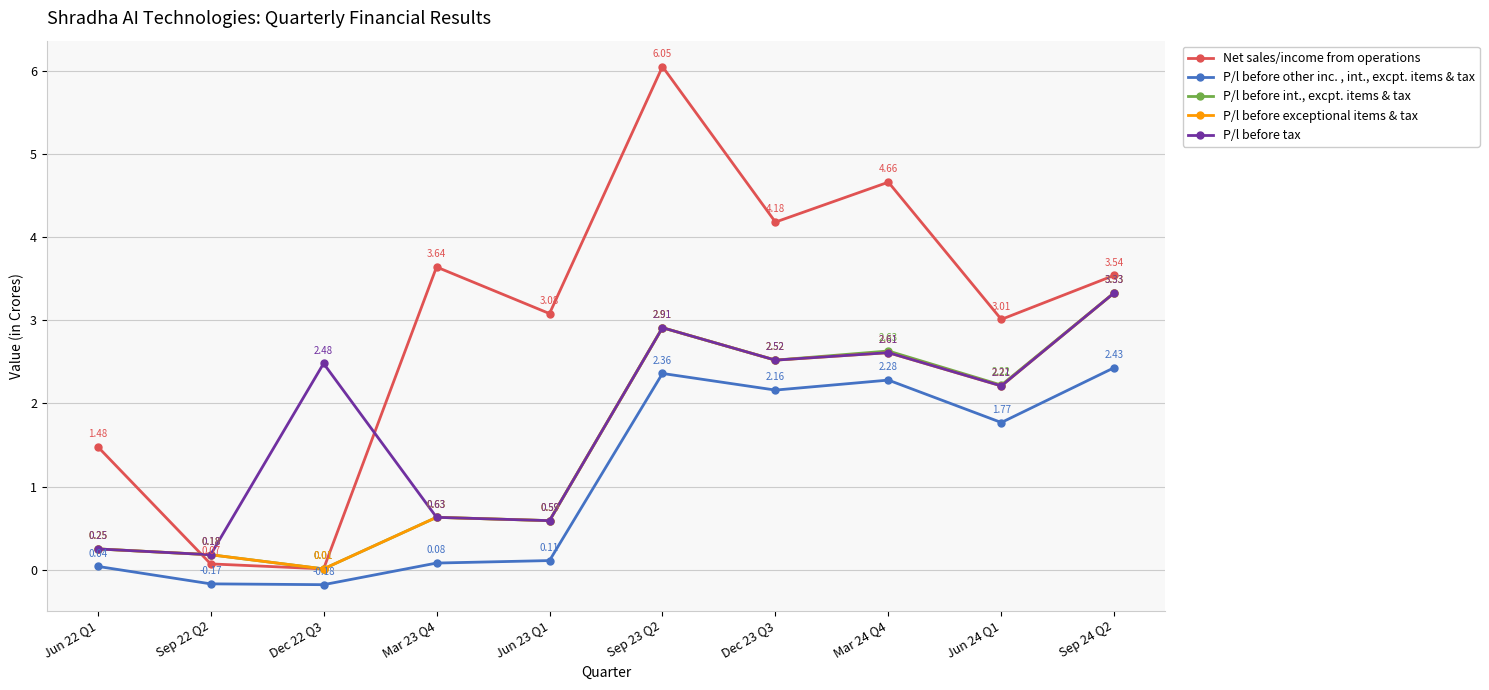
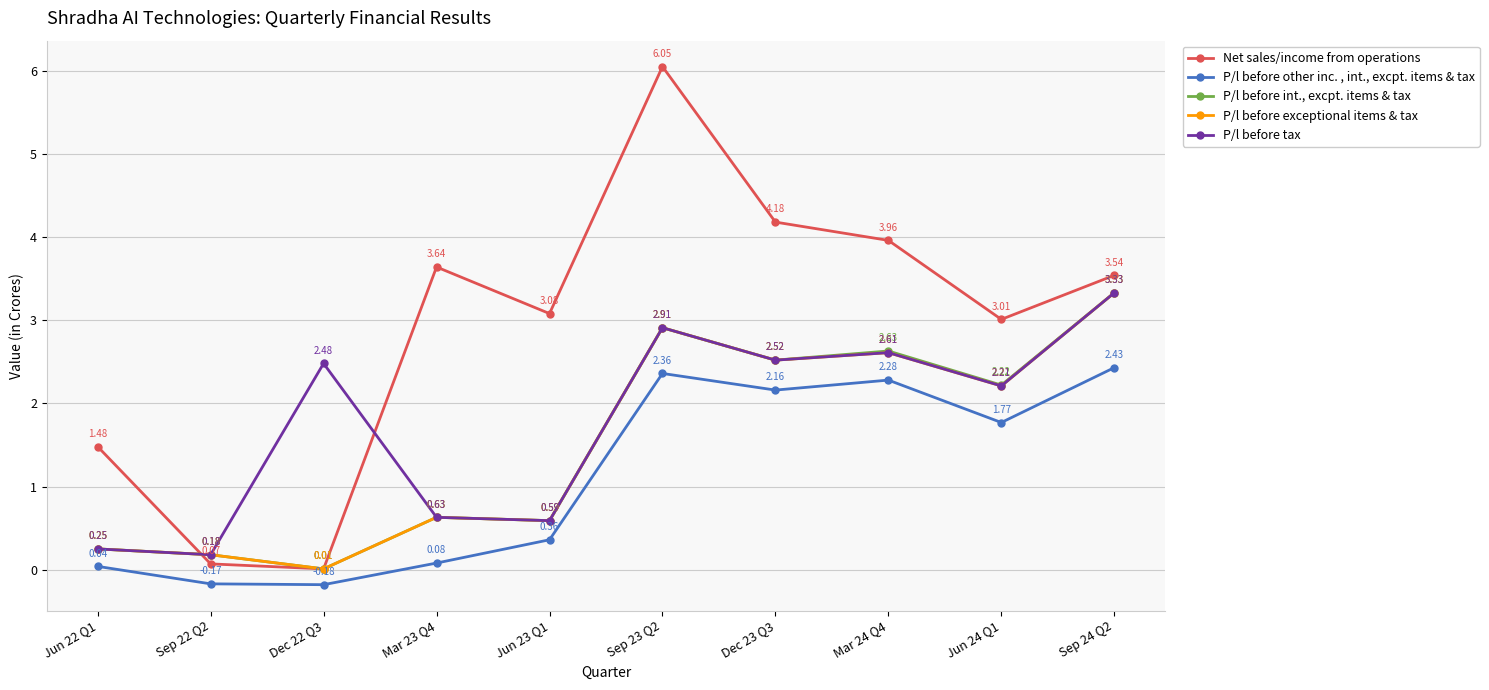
  {
    "Net sales/income from operations": {
      "Jun 22 Q1": 1.48,
      "Mar 23 Q4": 3.64,
      "Jun 23 Q1": 3.08,
      "Sep 23 Q2": 6.05,
      "Dec 23 Q3": 4.18,
-     "Mar 24 Q4": 4.66,
+     "Mar 24 Q4": 3.96,
      "Jun 24 Q1": 3.01,
      "Sep 24 Q2": 3.54
    },
    "P/l before other inc. , int., excpt. items & tax": {
      "Sep 22 Q2": -0.17,
      "Mar 23 Q4": 0.08,
-     "Jun 23 Q1": 0.11,
+     "Jun 23 Q1": 0.36,
      "Sep 23 Q2": 2.36,
      "Dec 23 Q3": 2.16,
      "Mar 24 Q4": 2.28,
      "Jun 24 Q1": 1.77,
      "Sep 24 Q2": 2.43
    },
    "P/l before tax": {
      "Dec 22 Q3": 2.48
    }
  }
